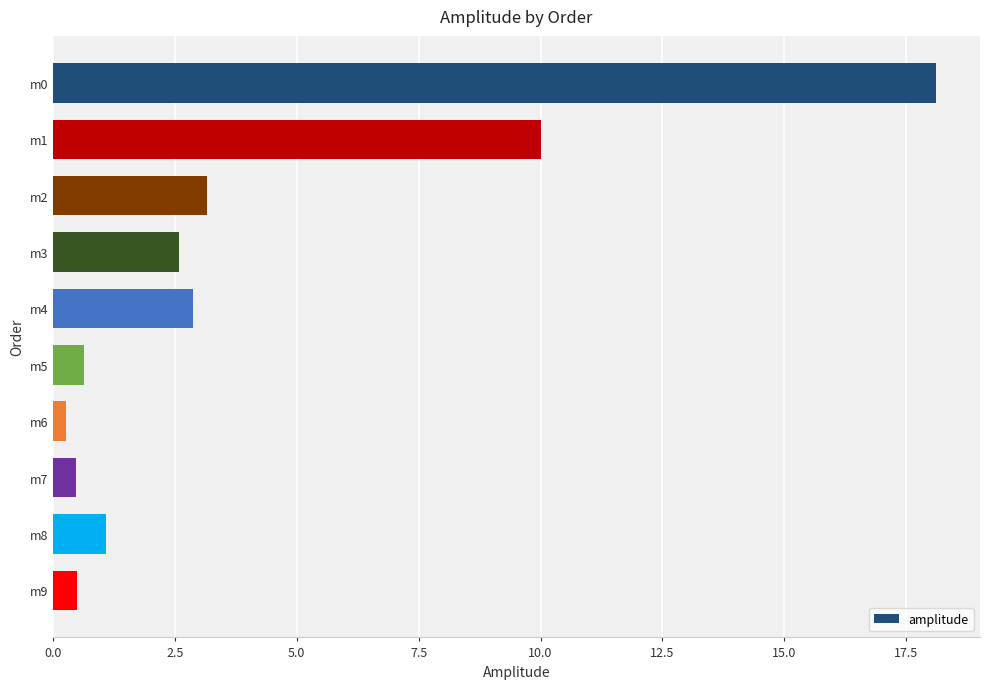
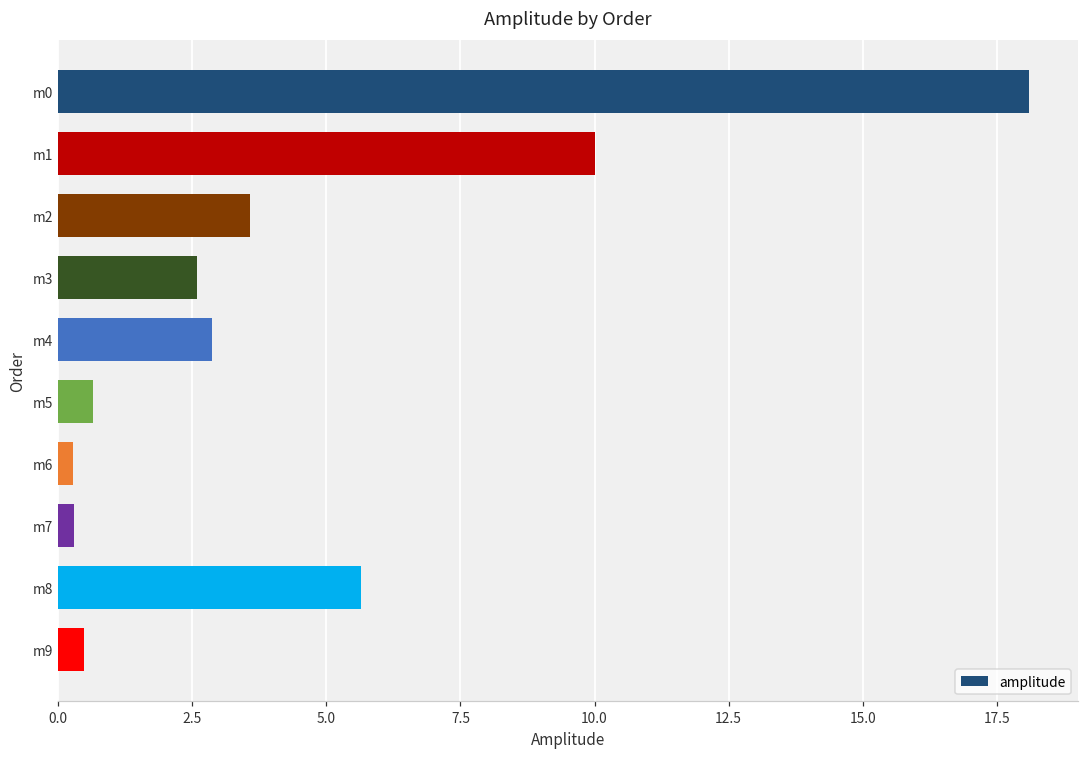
  {
    "m0": 18.1,
    "m1": 10.0,
-   "m2": 3.2,
+   "m2": 3.6,
    "m3": 2.6,
    "m4": 2.9,
    "m5": 0.6,
    "m6": 0.3,
-   "m7": 0.5,
-   "m8": 1.1,
+   "m7": 0.3,
+   "m8": 5.7,
    "m9": 0.5
  }
